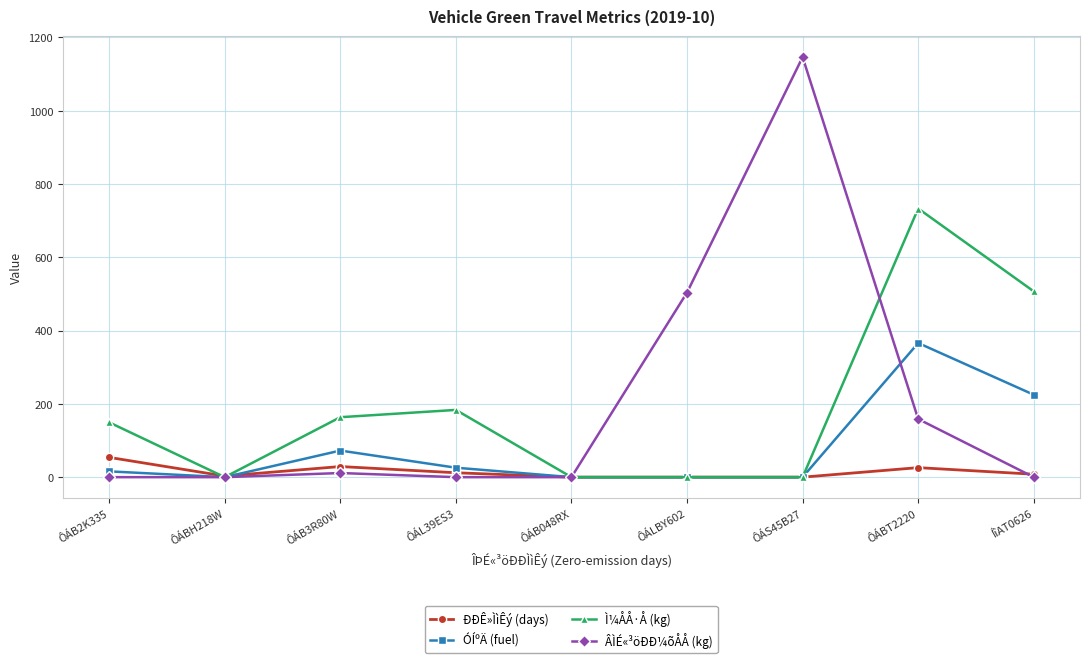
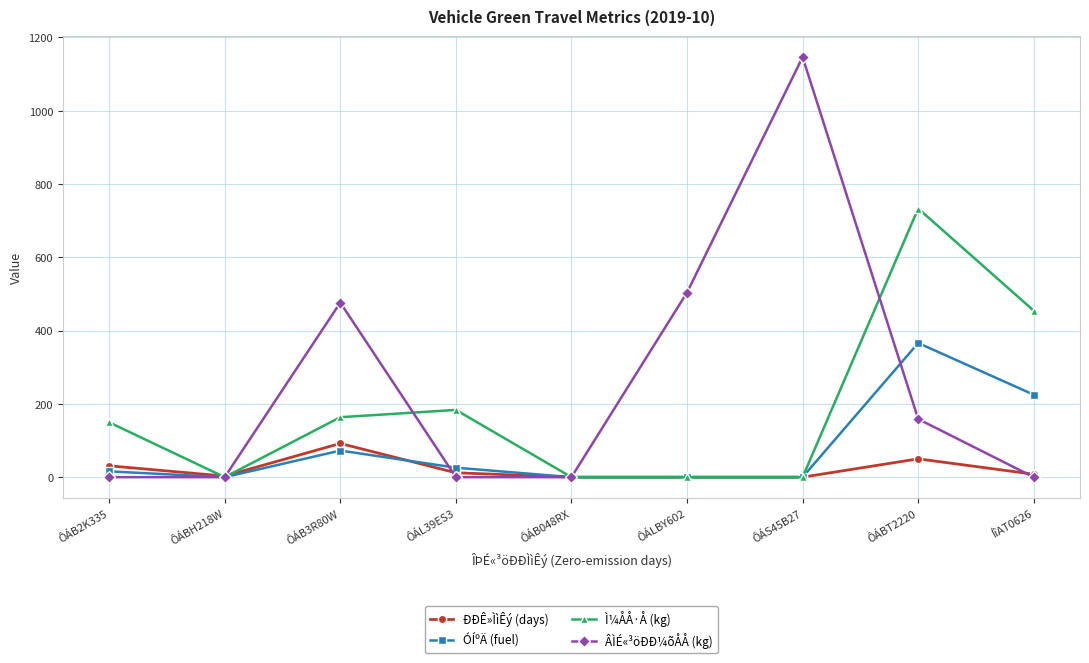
  {
    "ÐÐÊ»ÌìÊý (days)": {
-     "ÔÁB2K335": 50,
-     "ÔÁB3R80W": 30,
+     "ÔÁB2K335": 30,
+     "ÔÁB3R80W": 90,
      "ÔÁL39ES3": 10,
-     "ÔÁBT2220": 30,
+     "ÔÁBT2220": 50,
      "ÍîAT0626": 10
    },
    "ÓÍºÄ (fuel)": {
      "ÔÁB2K335": 20,
      "ÔÁB3R80W": 70,
      "ÔÁL39ES3": 30,
      "ÔÁBT2220": 370,
      "ÍîAT0626": 220
    },
    "Ì¼ÅÅ·Å (kg)": {
      "ÔÁB2K335": 150,
      "ÔÁB3R80W": 160,
      "ÔÁL39ES3": 180,
      "ÔÁBT2220": 730,
-     "ÍîAT0626": 510
+     "ÍîAT0626": 450
    },
    "ÂÌÉ«³öÐÐ¼õÅÅ (kg)": {
      "ÔÁB2K335": 0,
-     "ÔÁB3R80W": 10,
+     "ÔÁB3R80W": 480,
      "ÔÁL39ES3": 0,
      "ÔÁLBY602": 500,
      "ÔÁS45B27": 1150,
      "ÔÁBT2220": 160,
      "ÍîAT0626": 0
    }
  }
